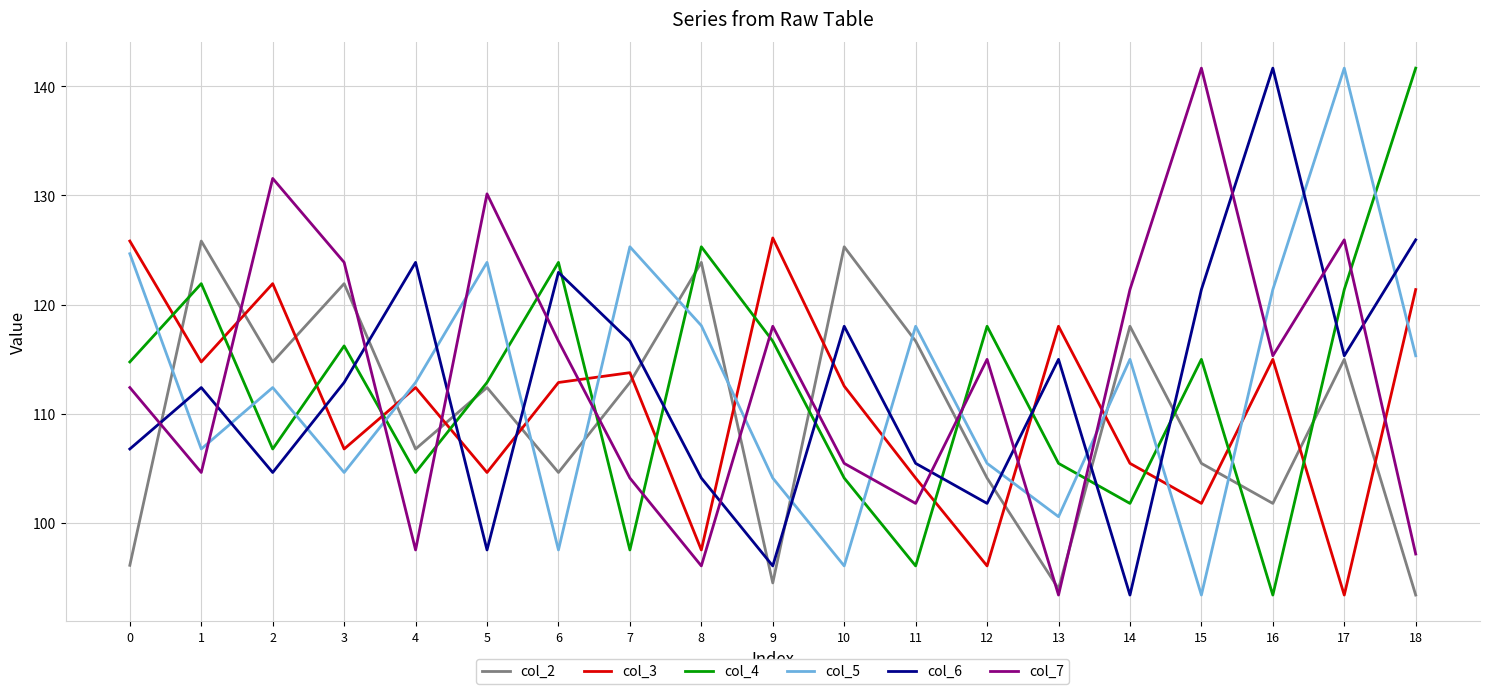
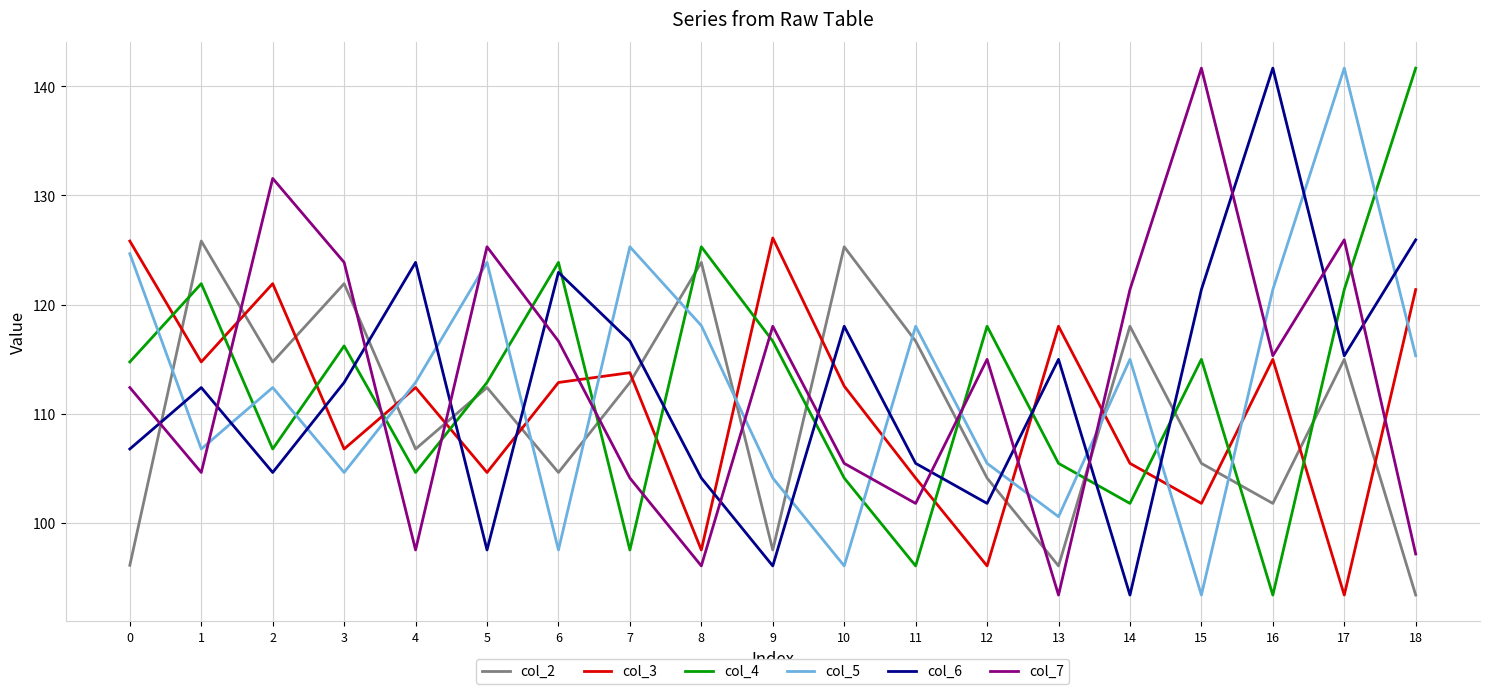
  {
    "col_2": {
      "0": 96.1,
      "1": 125.8,
      "2": 114.8,
      "3": 121.9,
      "4": 106.8,
      "5": 112.4,
      "6": 104.6,
      "7": 112.9,
      "8": 123.9,
-     "9": 94.5,
+     "9": 97.5,
      "10": 125.3,
      "11": 116.7,
      "12": 104.1,
-     "13": 94.0,
+     "13": 96.1,
      "14": 118.0,
      "15": 105.5,
      "16": 101.8,
      "17": 115.0,
      "18": 93.4
    },
    "col_3": {
      "0": 125.8,
      "1": 114.8,
      "2": 121.9,
      "3": 106.8,
      "4": 112.4,
      "5": 104.6,
      "6": 112.9,
      "7": 113.8,
      "8": 97.5,
      "9": 126.1,
      "10": 112.5,
      "11": 104.1,
      "12": 96.1,
      "13": 118.0,
      "14": 105.5,
      "15": 101.8,
      "16": 115.0,
      "17": 93.4,
      "18": 121.4
    },
    "col_4": {
      "0": 114.8,
      "1": 121.9,
      "2": 106.8,
      "3": 116.2,
      "4": 104.6,
      "5": 112.9,
      "6": 123.9,
      "7": 97.5,
      "8": 125.3,
      "9": 116.7,
      "10": 104.1,
      "11": 96.1,
      "12": 118.0,
      "13": 105.5,
      "14": 101.8,
      "15": 115.0,
      "16": 93.4,
      "17": 121.4,
      "18": 141.7
    },
    "col_5": {
      "0": 124.7,
      "1": 106.8,
      "2": 112.4,
      "3": 104.6,
      "4": 112.9,
      "5": 123.9,
      "6": 97.5,
      "7": 125.3,
      "8": 118.1,
      "9": 104.1,
      "10": 96.1,
      "11": 118.0,
      "12": 105.5,
      "13": 100.6,
      "14": 115.0,
      "15": 93.4,
      "16": 121.4,
      "17": 141.7,
      "18": 115.3
    },
    "col_6": {
      "0": 106.8,
      "1": 112.4,
      "2": 104.6,
      "3": 112.9,
      "4": 123.9,
      "5": 97.5,
      "6": 123.0,
      "7": 116.7,
      "8": 104.1,
      "9": 96.1,
      "10": 118.0,
      "11": 105.5,
      "12": 101.8,
      "13": 115.0,
      "14": 93.4,
      "15": 121.4,
      "16": 141.7,
      "17": 115.3,
      "18": 125.9
    },
    "col_7": {
      "0": 112.4,
      "1": 104.6,
      "2": 131.6,
      "3": 123.9,
      "4": 97.5,
-     "5": 130.1,
+     "5": 125.3,
      "6": 116.7,
      "7": 104.1,
      "8": 96.1,
      "9": 118.0,
      "10": 105.5,
      "11": 101.8,
      "12": 115.0,
      "13": 93.4,
      "14": 121.4,
      "15": 141.7,
      "16": 115.3,
      "17": 125.9,
      "18": 97.2
    }
  }
